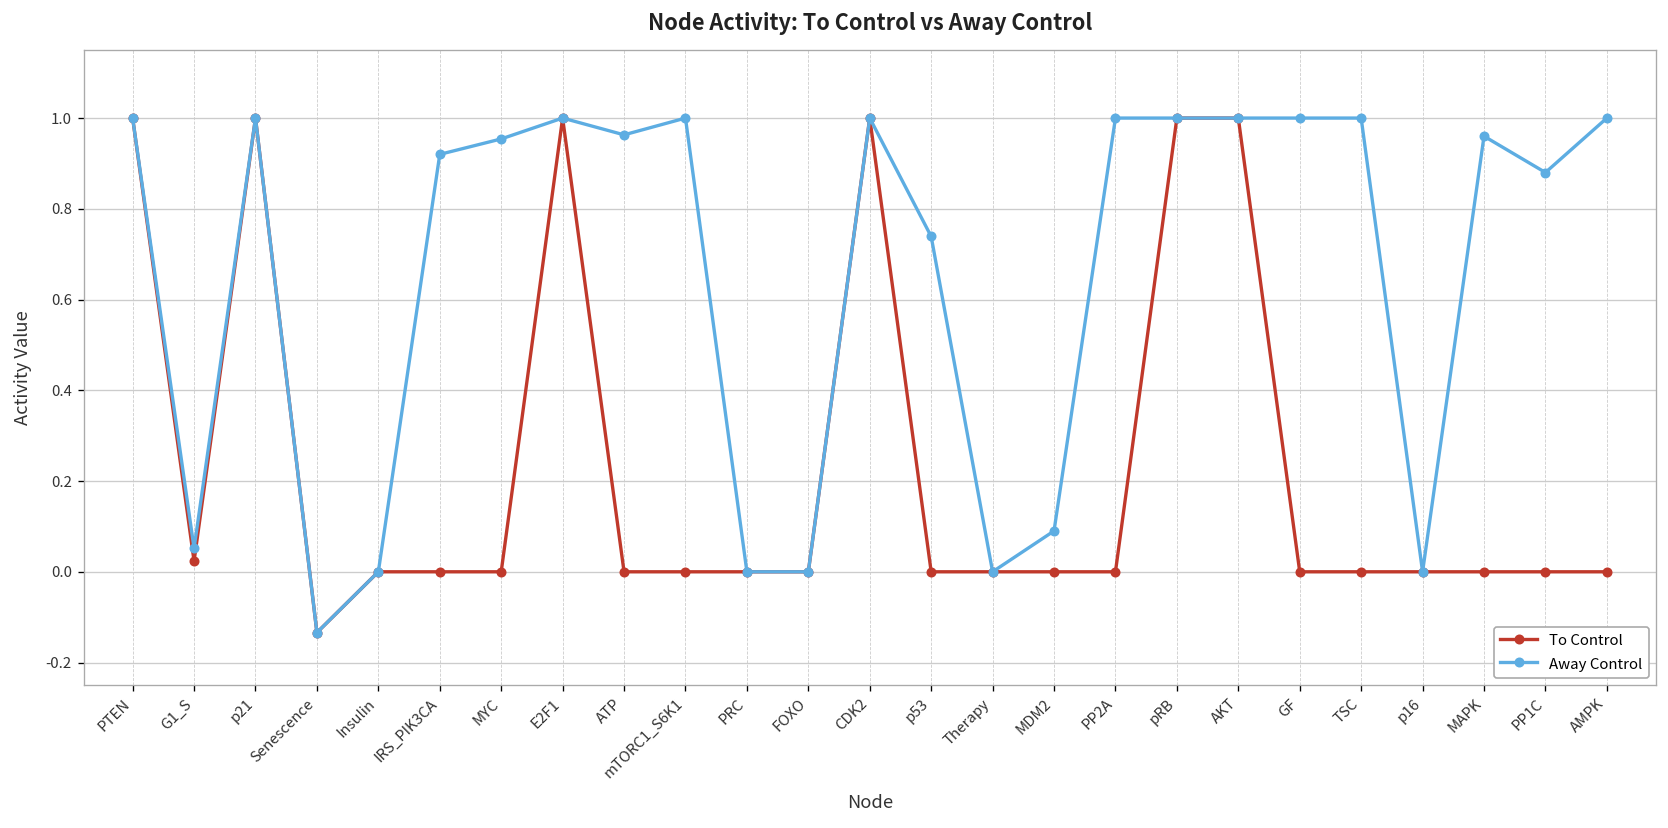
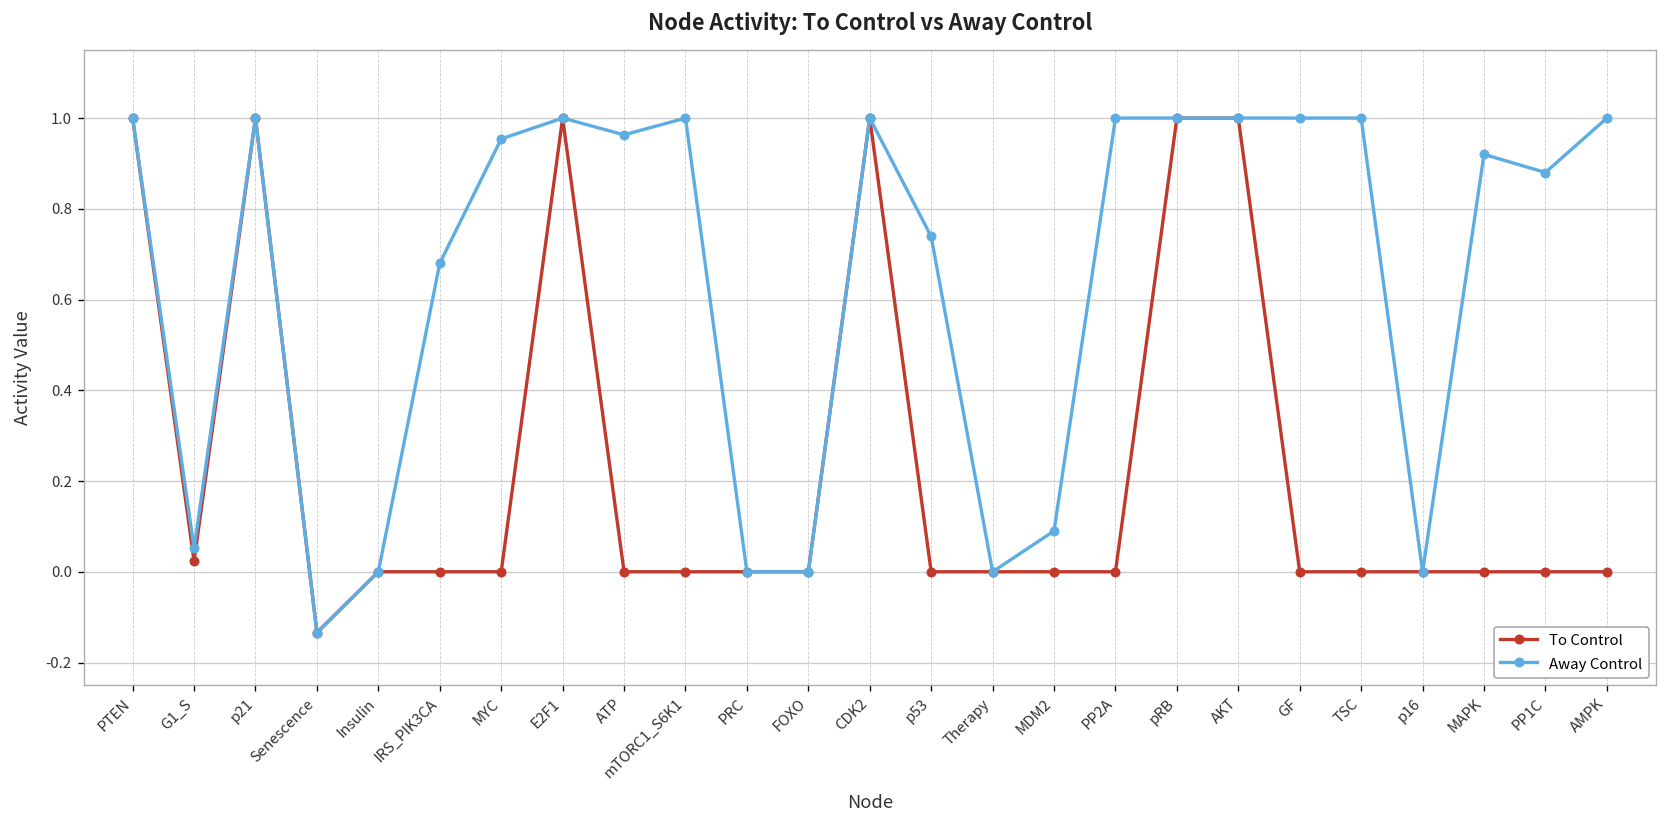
  {
    "To Control": {
      "G1_S": 0.02,
      "IRS_PIK3CA": 0.00,
      "MYC": 0.00,
      "ATP": 0.00,
      "mTORC1_S6K1": 0.00,
      "p53": 0.00,
      "MDM2": 0.00,
      "PP2A": 0.00,
      "GF": 0.00,
      "TSC": 0.00,
      "MAPK": 0.00,
      "PP1C": 0.00,
      "AMPK": 0.00
    },
    "Away Control": {
      "G1_S": 0.05,
-     "IRS_PIK3CA": 0.92,
+     "IRS_PIK3CA": 0.68,
      "MYC": 0.95,
      "ATP": 0.96,
      "mTORC1_S6K1": 1.00,
      "p53": 0.74,
      "MDM2": 0.09,
      "PP2A": 1.00,
      "GF": 1.00,
      "TSC": 1.00,
-     "MAPK": 0.96,
+     "MAPK": 0.92,
      "PP1C": 0.88,
      "AMPK": 1.00
    }
  }
